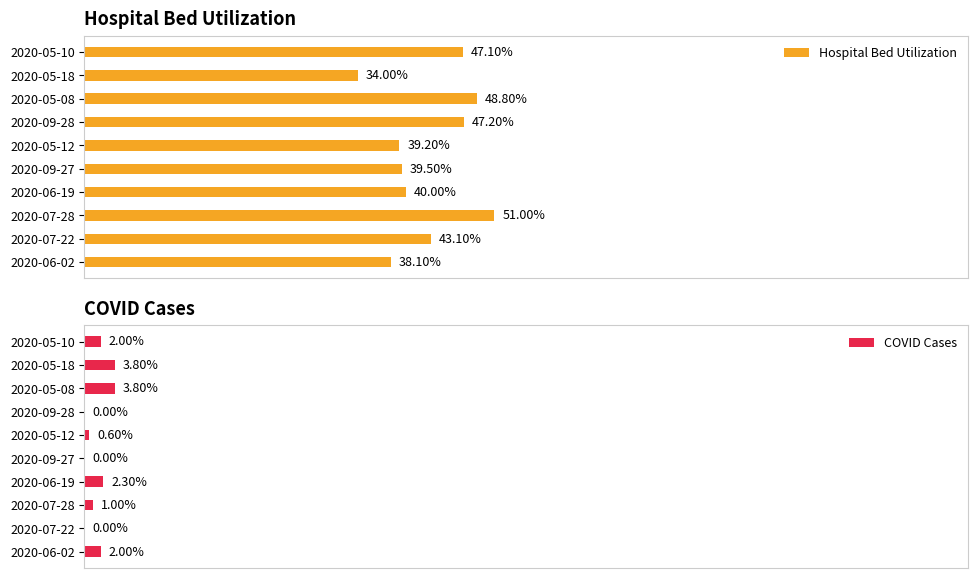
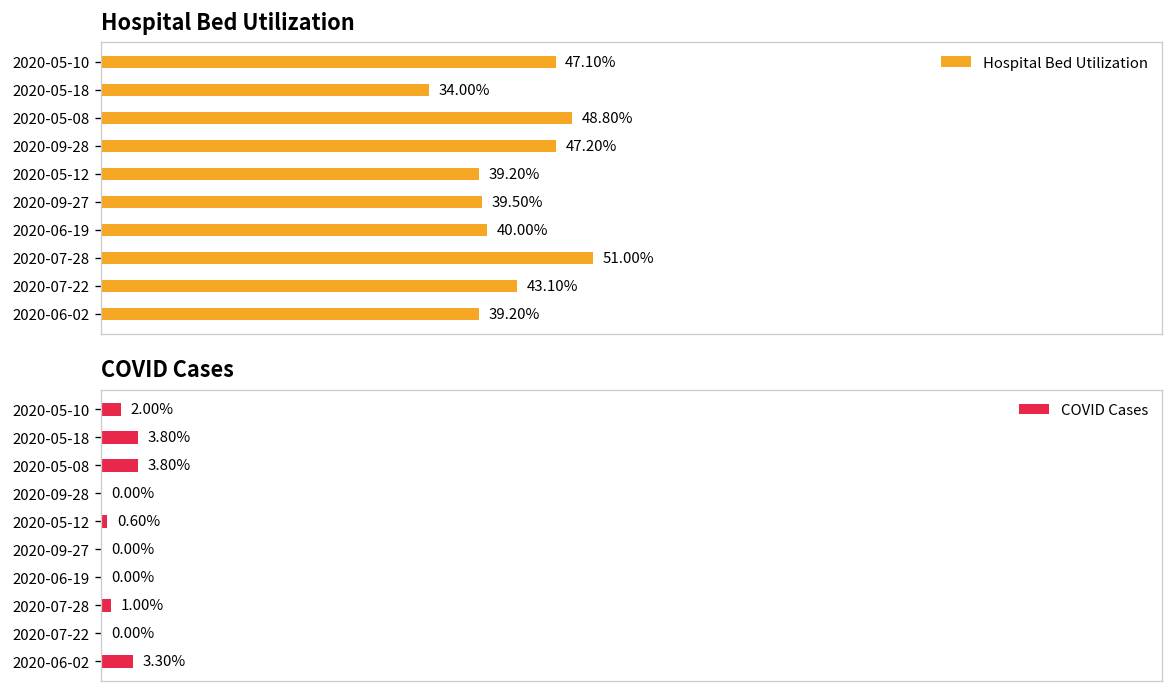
  {
    "Hospital Bed Utilization": {
      "2020-05-10": "47.10%",
      "2020-05-18": "34.00%",
      "2020-05-08": "48.80%",
      "2020-09-28": "47.20%",
      "2020-05-12": "39.20%",
      "2020-09-27": "39.50%",
      "2020-06-19": "40.00%",
      "2020-07-28": "51.00%",
      "2020-07-22": "43.10%",
-     "2020-06-02": "38.10%"
+     "2020-06-02": "39.20%"
    },
    "COVID Cases": {
      "2020-05-10": "2.00%",
      "2020-05-18": "3.80%",
      "2020-05-08": "3.80%",
      "2020-09-28": "0.00%",
      "2020-05-12": "0.60%",
      "2020-09-27": "0.00%",
-     "2020-06-19": "2.30%",
+     "2020-06-19": "0.00%",
      "2020-07-28": "1.00%",
      "2020-07-22": "0.00%",
-     "2020-06-02": "2.00%"
+     "2020-06-02": "3.30%"
    }
  }
